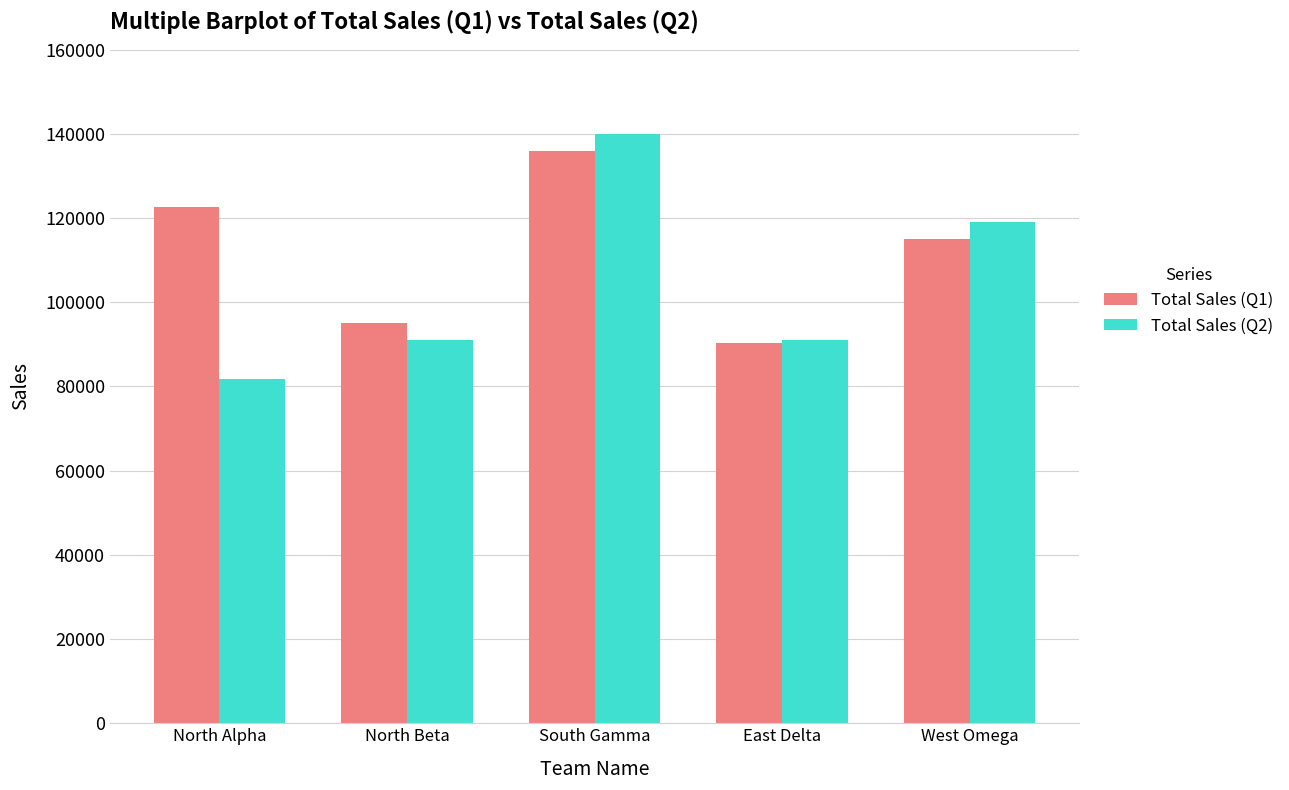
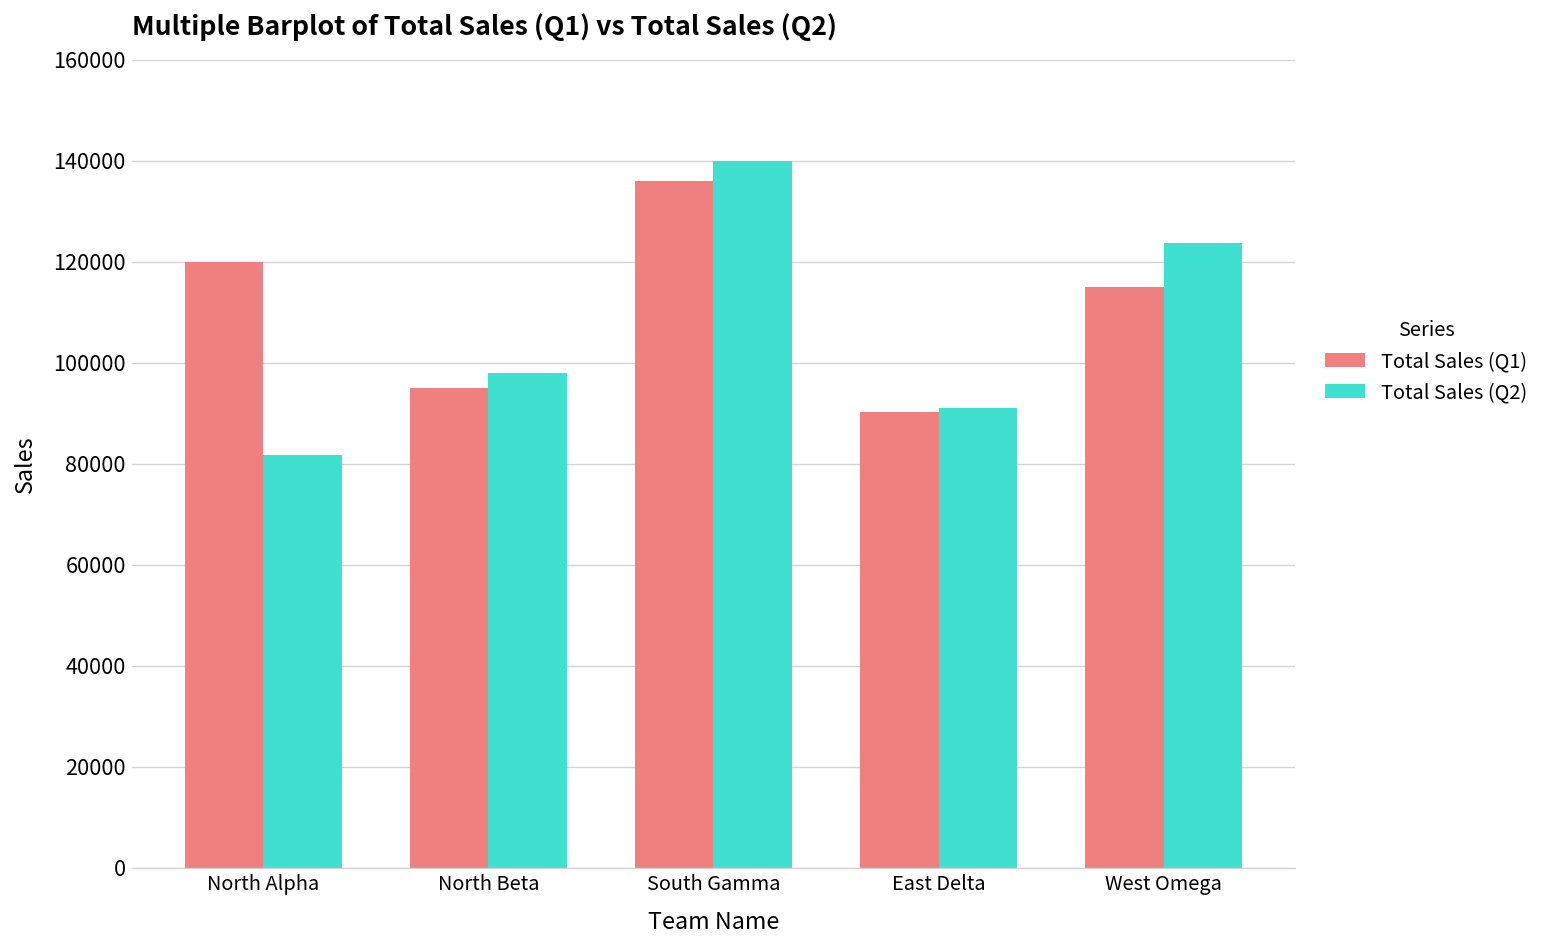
  {
    "Total Sales (Q1)": {
-     "North Alpha": 123000,
+     "North Alpha": 120000,
      "North Beta": 95000,
      "South Gamma": 136000,
      "East Delta": 90000,
      "West Omega": 115000
    },
    "Total Sales (Q2)": {
      "North Alpha": 82000,
-     "North Beta": 91000,
+     "North Beta": 98000,
      "South Gamma": 140000,
      "East Delta": 91000,
-     "West Omega": 119000
+     "West Omega": 124000
    }
  }
